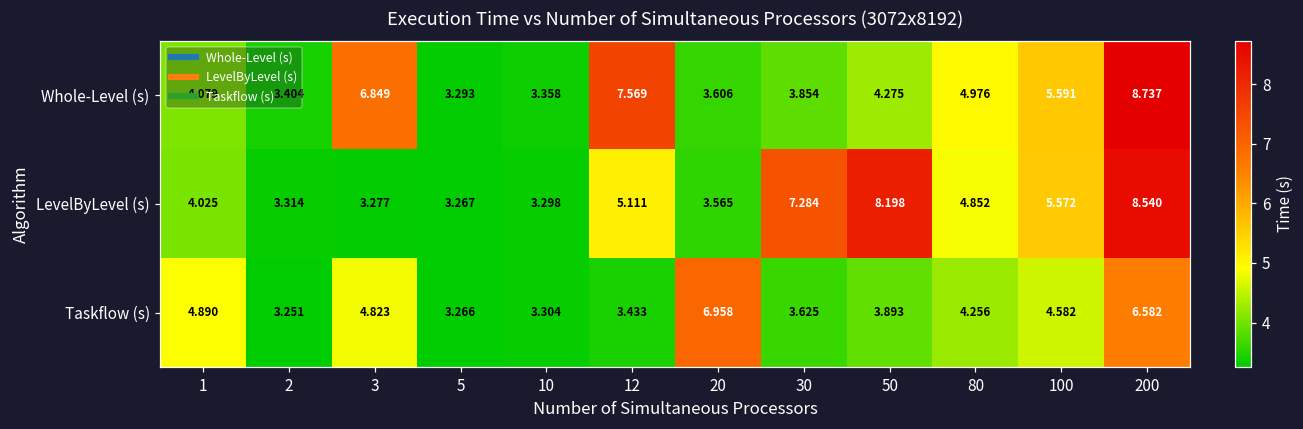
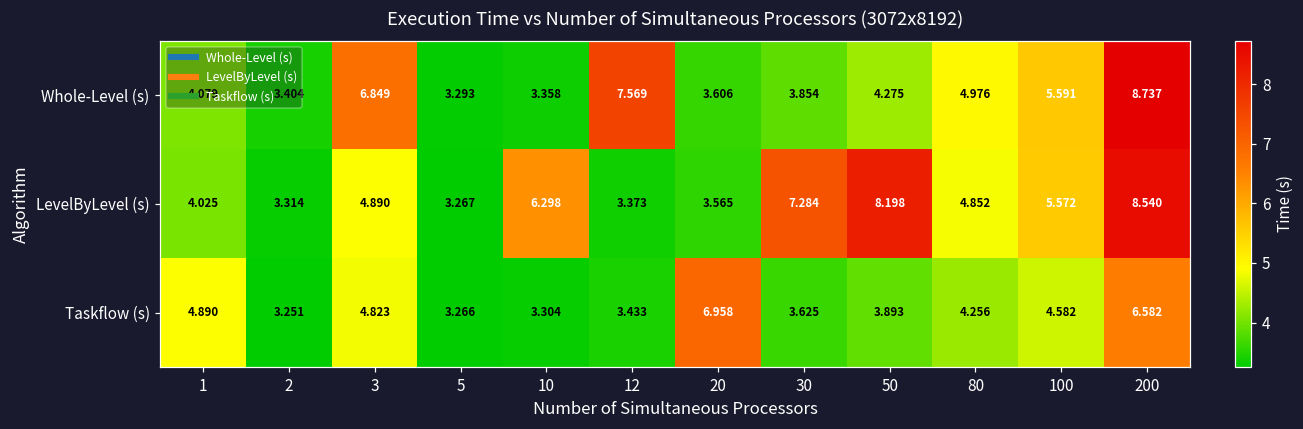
  {
    "Whole-Level (s)": {
      "3": 6.849,
      "5": 3.293,
      "10": 3.358,
      "12": 7.569,
      "20": 3.606,
      "30": 3.854,
      "50": 4.275,
      "80": 4.976,
      "100": 5.591,
      "200": 8.737
    },
    "LevelByLevel (s)": {
      "1": 4.025,
      "2": 3.314,
-     "3": 3.277,
+     "3": 4.890,
      "5": 3.267,
-     "10": 3.298,
-     "12": 5.111,
+     "10": 6.298,
+     "12": 3.373,
      "20": 3.565,
      "30": 7.284,
      "50": 8.198,
      "80": 4.852,
      "100": 5.572,
      "200": 8.540
    },
    "Taskflow (s)": {
      "1": 4.890,
      "2": 3.251,
      "3": 4.823,
      "5": 3.266,
      "10": 3.304,
      "12": 3.433,
      "20": 6.958,
      "30": 3.625,
      "50": 3.893,
      "80": 4.256,
      "100": 4.582,
      "200": 6.582
    }
  }
